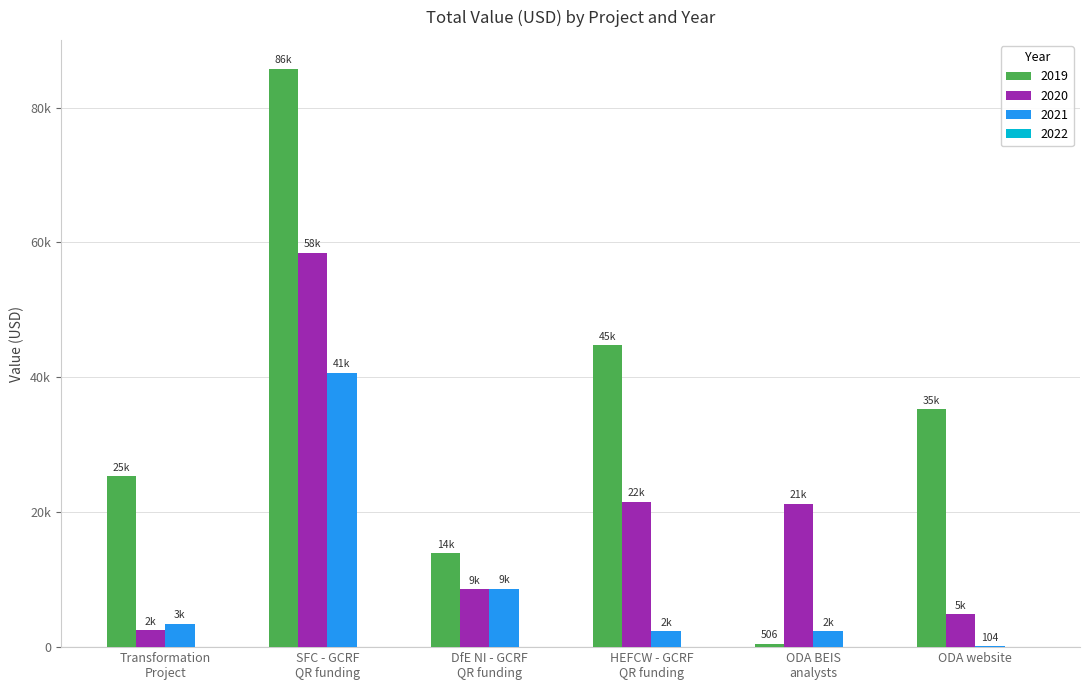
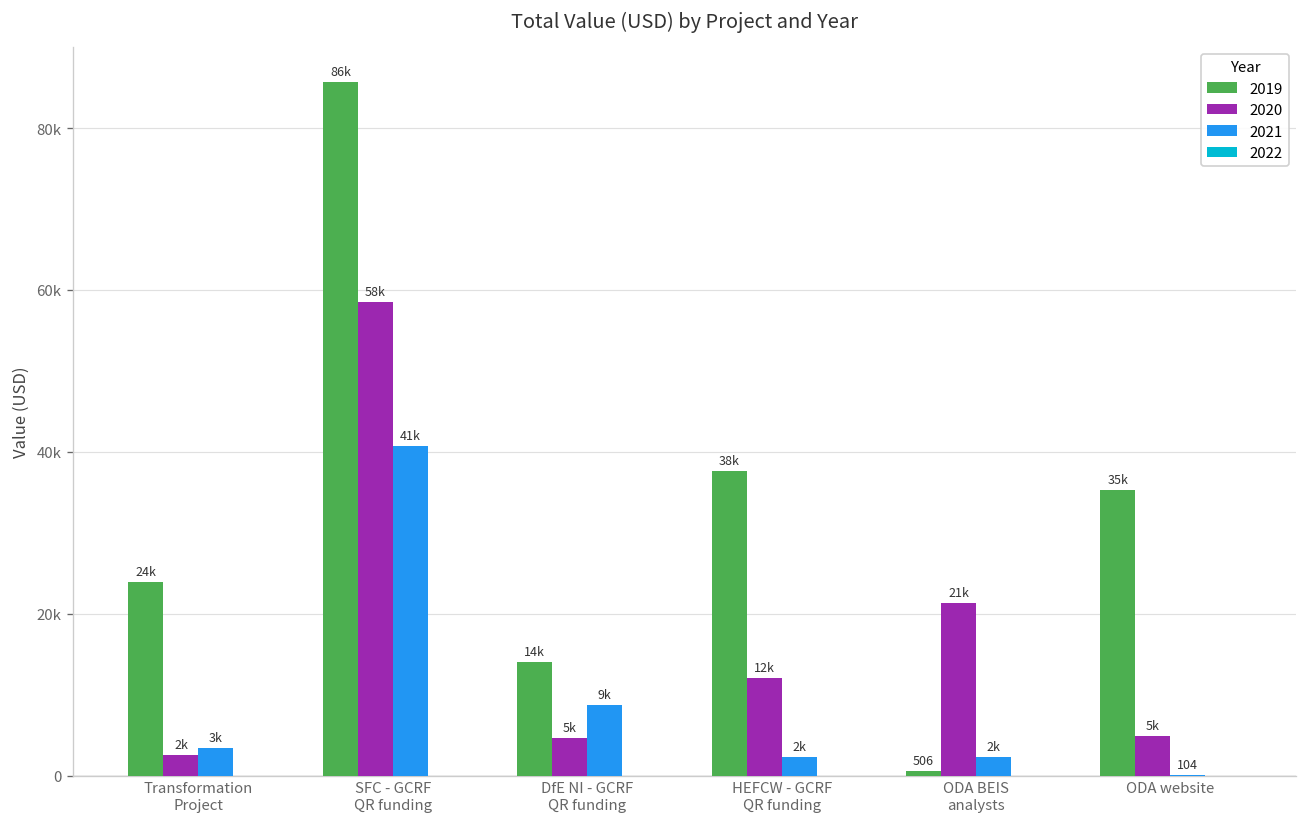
  {
    "2019": {
-     "Transformation Project": "25k",
+     "Transformation Project": "24k",
      "SFC - GCRF QR funding": "86k",
      "DfE NI - GCRF QR funding": "14k",
-     "HEFCW - GCRF QR funding": "45k",
+     "HEFCW - GCRF QR funding": "38k",
      "ODA BEIS analysts": "506",
      "ODA website": "35k"
    },
    "2020": {
      "Transformation Project": "2k",
      "SFC - GCRF QR funding": "58k",
-     "DfE NI - GCRF QR funding": "9k",
-     "HEFCW - GCRF QR funding": "22k",
+     "DfE NI - GCRF QR funding": "5k",
+     "HEFCW - GCRF QR funding": "12k",
      "ODA BEIS analysts": "21k",
      "ODA website": "5k"
    }
  }
